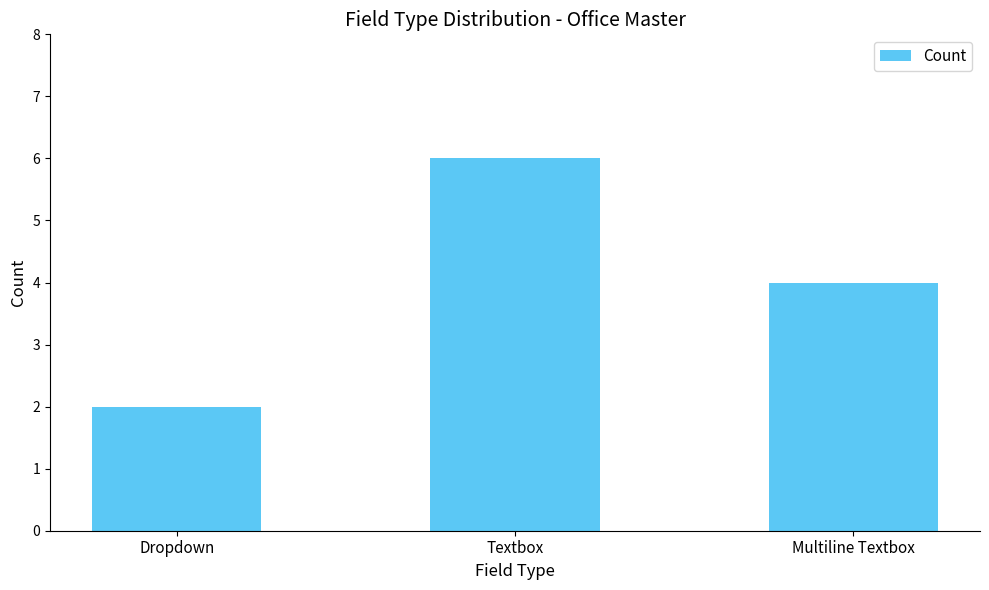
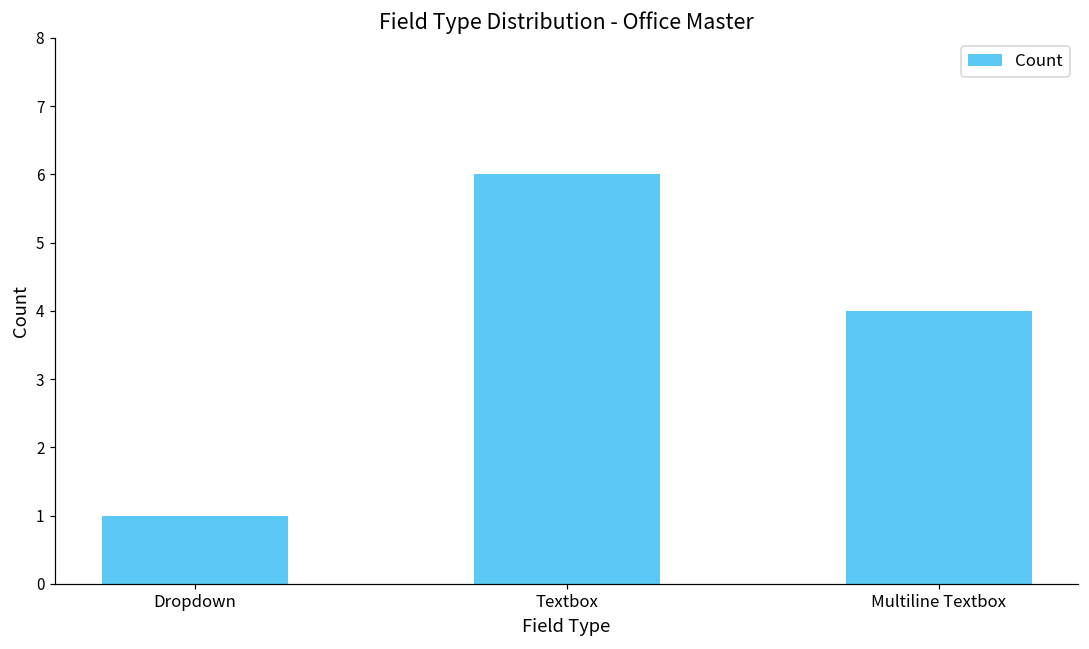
  {
-   "Dropdown": 2,
+   "Dropdown": 1,
    "Textbox": 6,
    "Multiline Textbox": 4
  }
